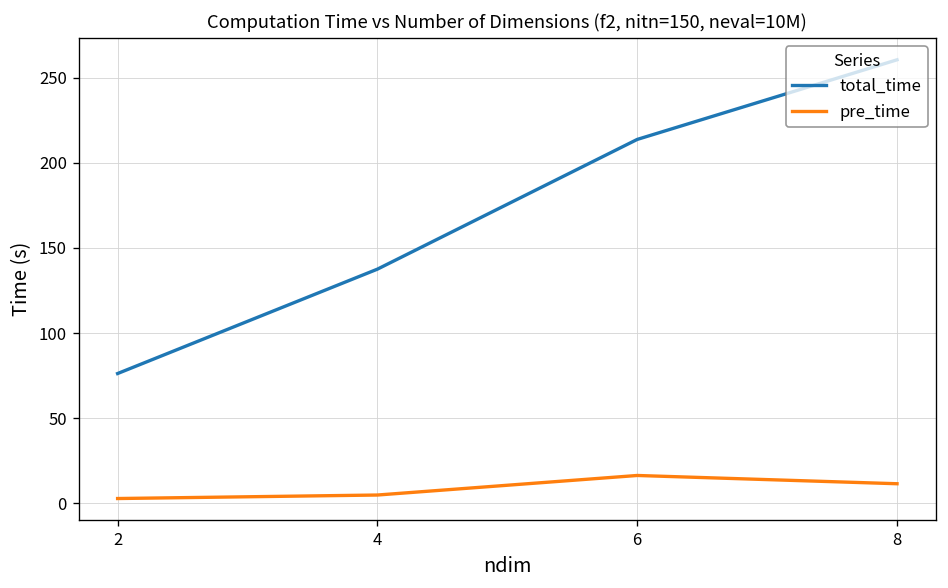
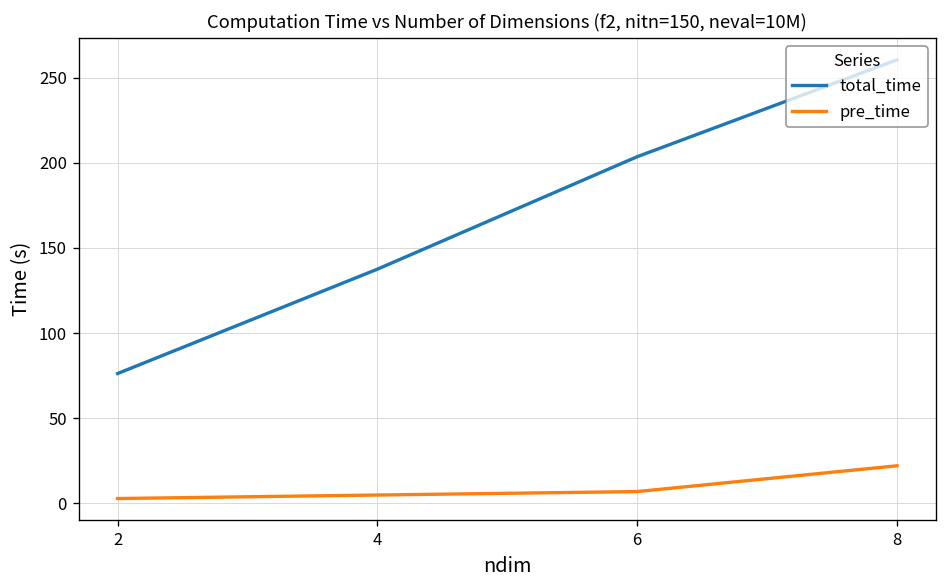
  {
    "total_time": {
      "2": 76,
      "4": 138,
-     "6": 214
+     "6": 204
    },
    "pre_time": {
      "2": 3,
      "4": 5,
-     "6": 16,
-     "8": 12
+     "6": 7,
+     "8": 22
    }
  }
